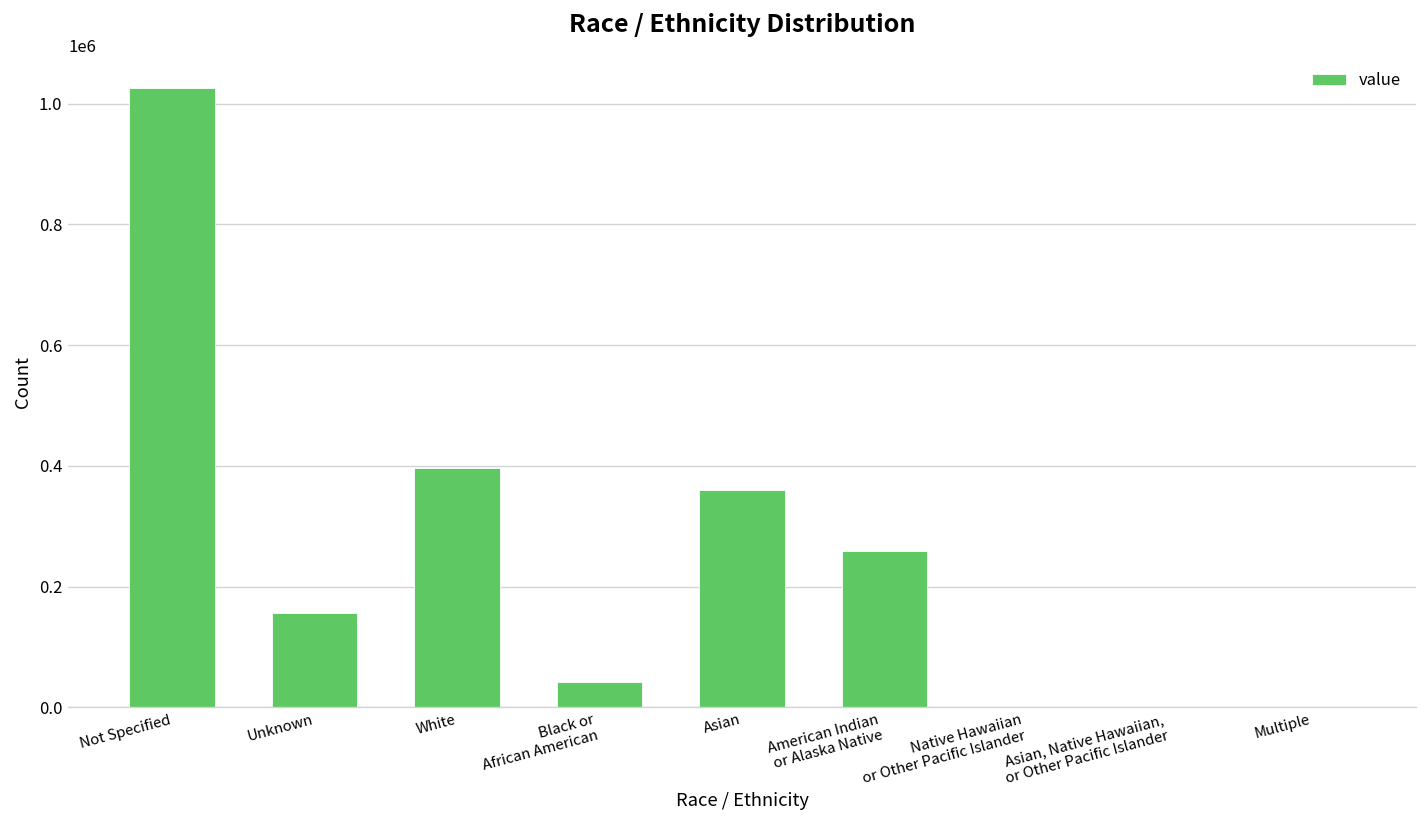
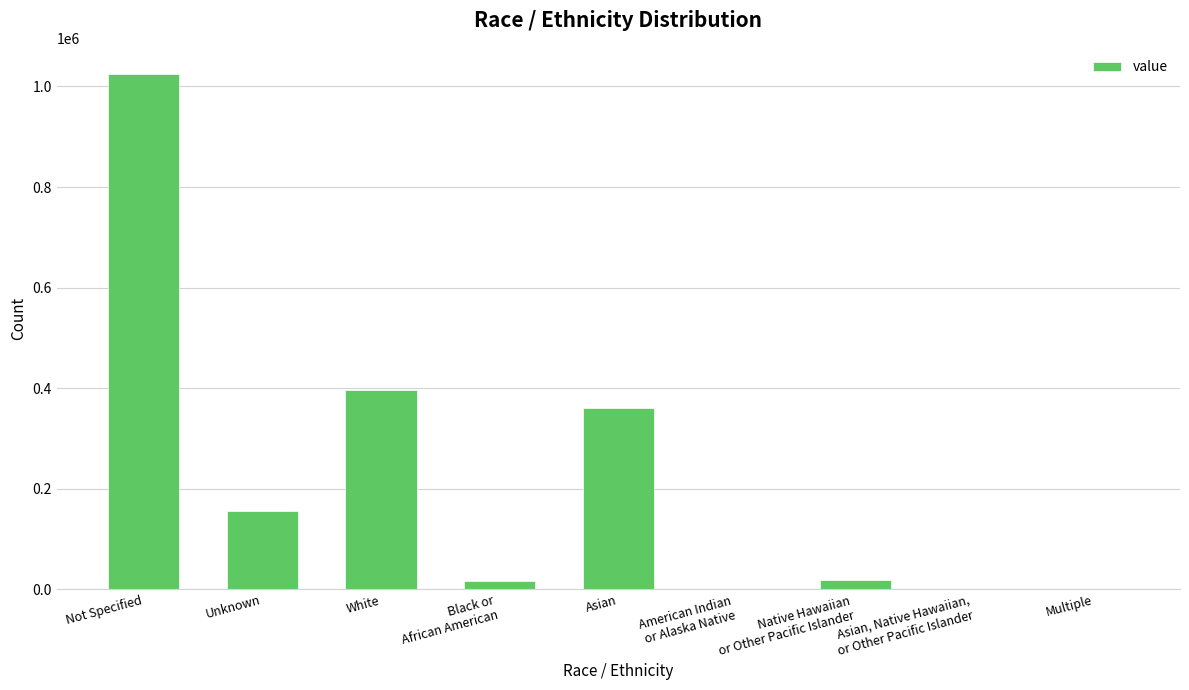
  {
    "Not Specified": 1030000,
    "Unknown": 160000,
    "White": 400000,
-   "Black or African American": 40000,
+   "Black or African American": 20000,
    "Asian": 360000,
-   "American Indian or Alaska Native": 260000,
-   "Native Hawaiian or Other Pacific Islander": 0,
+   "American Indian or Alaska Native": 0,
+   "Native Hawaiian or Other Pacific Islander": 20000,
    "Asian, Native Hawaiian, or Other Pacific Islander": 0,
    "Multiple": 0
  }
